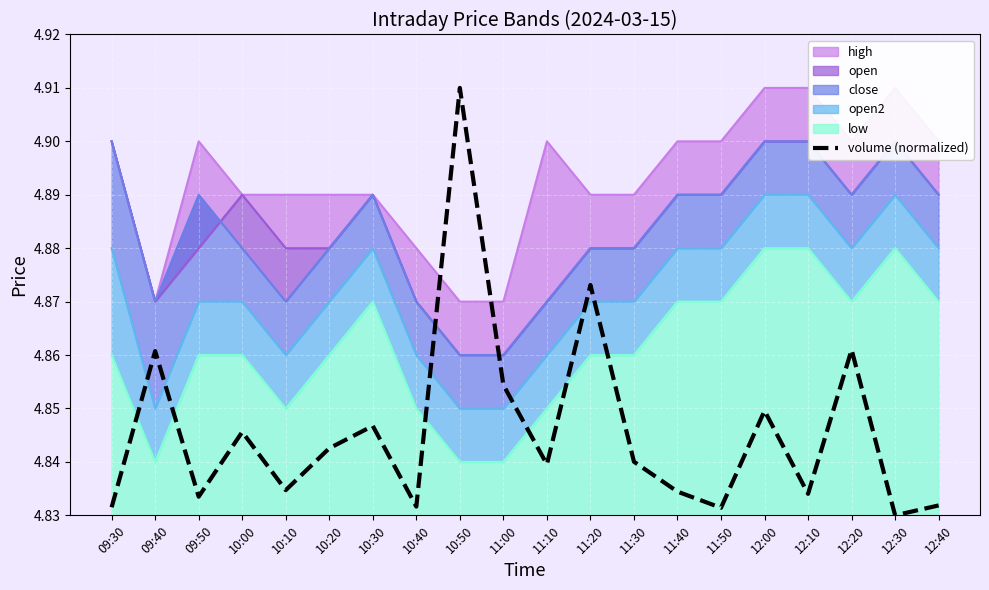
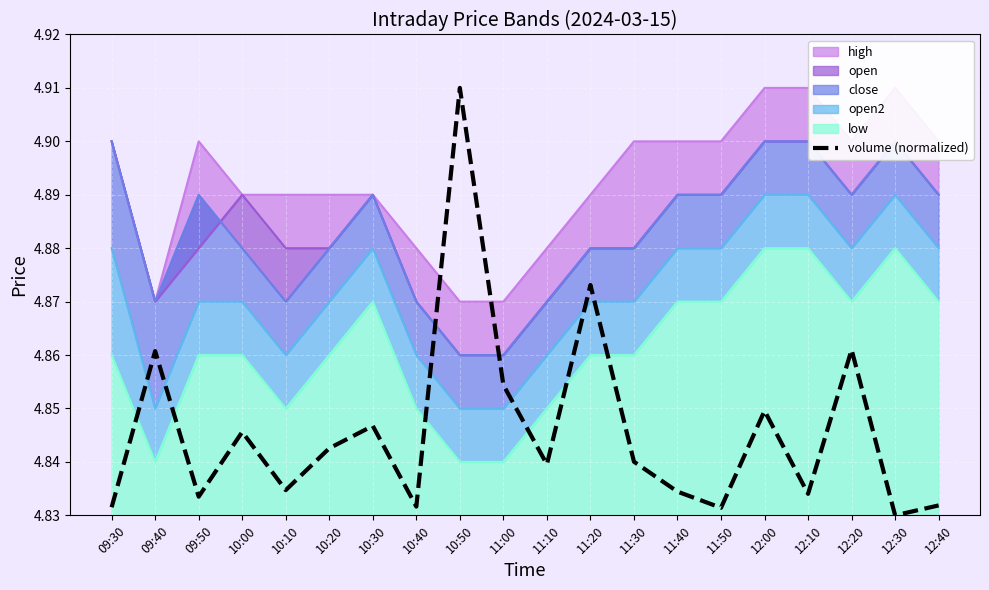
  {
    "high": {
      "09:50": 4.90,
      "10:10": 4.89,
      "10:20": 4.89,
      "10:40": 4.88,
      "10:50": 4.87,
      "11:00": 4.87,
-     "11:10": 4.90,
+     "11:10": 4.88,
      "11:20": 4.89,
-     "11:30": 4.89,
+     "11:30": 4.90,
      "11:40": 4.90,
      "11:50": 4.90,
      "12:00": 4.91
    },
    "low": {
      "09:30": 4.86,
      "09:40": 4.84,
      "09:50": 4.86,
      "10:00": 4.86,
      "10:10": 4.85,
      "10:20": 4.86,
      "10:30": 4.87,
      "10:40": 4.85,
      "10:50": 4.84,
      "11:00": 4.84,
      "11:10": 4.85,
      "11:20": 4.86,
      "11:30": 4.86,
      "11:40": 4.87,
      "11:50": 4.87,
      "12:00": 4.88,
      "12:10": 4.88,
      "12:20": 4.87,
      "12:30": 4.88,
      "12:40": 4.87
    },
    "volume (normalized)": {
      "09:30": 4.832,
      "09:40": 4.861,
      "09:50": 4.833,
      "10:00": 4.846,
      "10:10": 4.835,
      "10:20": 4.843,
      "10:30": 4.847,
      "10:40": 4.832,
      "10:50": 4.91,
      "11:00": 4.854,
      "11:10": 4.84,
      "11:20": 4.873,
      "11:30": 4.84,
      "11:40": 4.834,
      "11:50": 4.831,
      "12:00": 4.85,
      "12:10": 4.834,
      "12:20": 4.861,
      "12:30": 4.83,
      "12:40": 4.832
    }
  }
